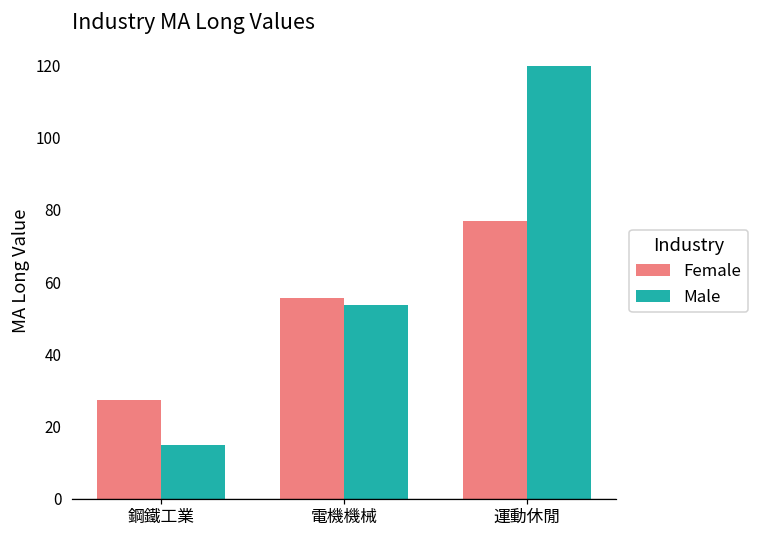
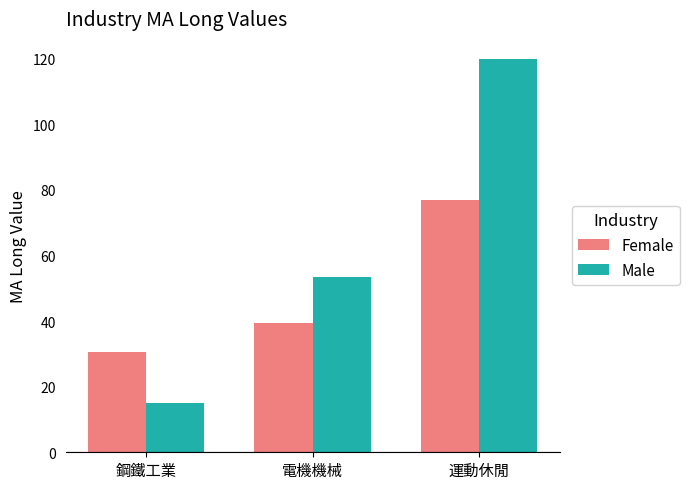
  {
    "Female": {
-     "鋼鐵工業": 27,
-     "電機機械": 56,
+     "鋼鐵工業": 30,
+     "電機機械": 39,
      "運動休閒": 77
    },
    "Male": {
      "鋼鐵工業": 15,
      "電機機械": 54,
      "運動休閒": 120
    }
  }
